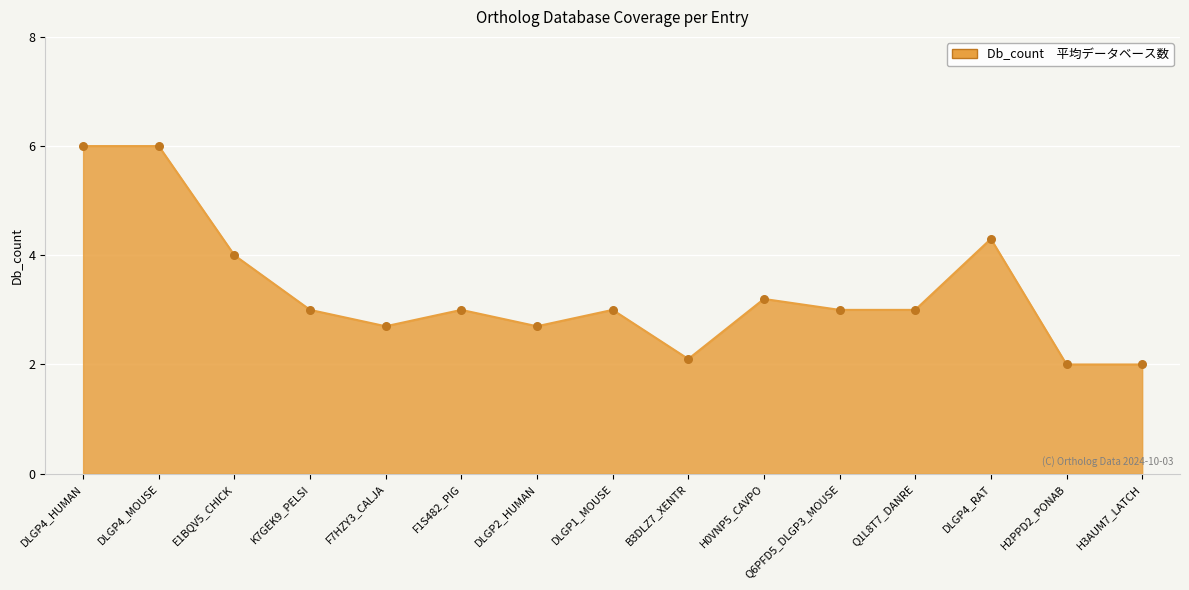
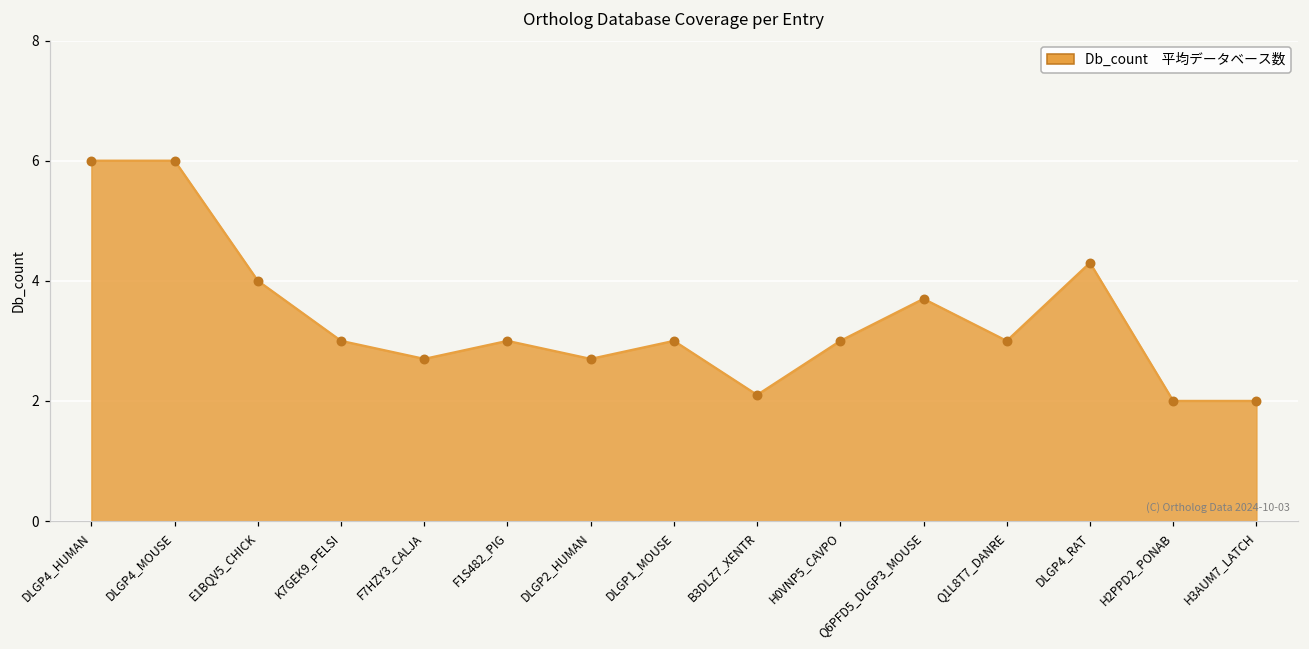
  {
    "DLGP4_HUMAN": 6.0,
    "DLGP4_MOUSE": 6.0,
    "E1BQV5_CHICK": 4.0,
    "K7GEK9_PELSI": 3.0,
    "F7HZY3_CALJA": 2.7,
    "F1S482_PIG": 3.0,
    "DLGP2_HUMAN": 2.7,
    "DLGP1_MOUSE": 3.0,
    "B3DLZ7_XENTR": 2.1,
-   "H0VNP5_CAVPO": 3.2,
-   "Q6PFD5_DLGP3_MOUSE": 3.0,
+   "H0VNP5_CAVPO": 3.0,
+   "Q6PFD5_DLGP3_MOUSE": 3.7,
    "Q1L8T7_DANRE": 3.0,
    "DLGP4_RAT": 4.3,
    "H2PPD2_PONAB": 2.0,
    "H3AUM7_LATCH": 2.0
  }
